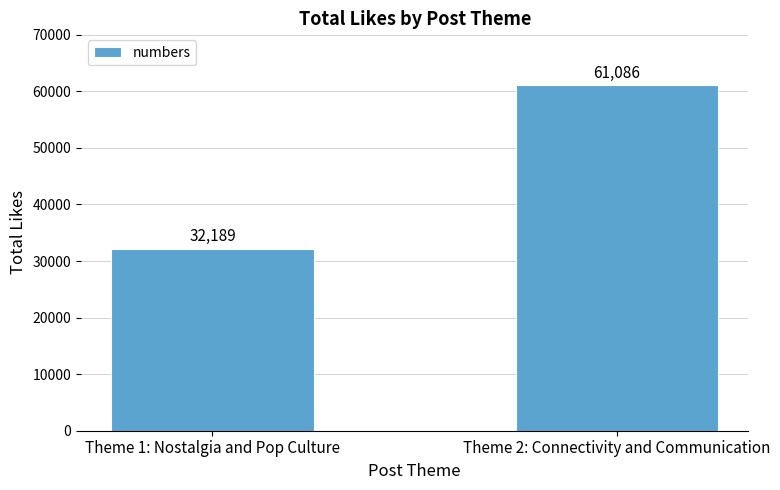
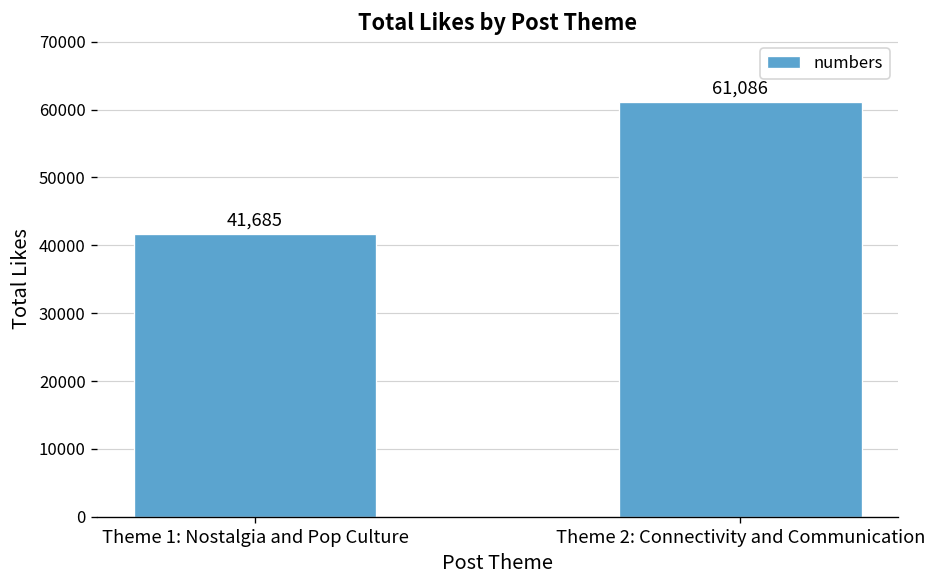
  {
-   "Theme 1: Nostalgia and Pop Culture": "32,189",
+   "Theme 1: Nostalgia and Pop Culture": "41,685",
    "Theme 2: Connectivity and Communication": "61,086"
  }
